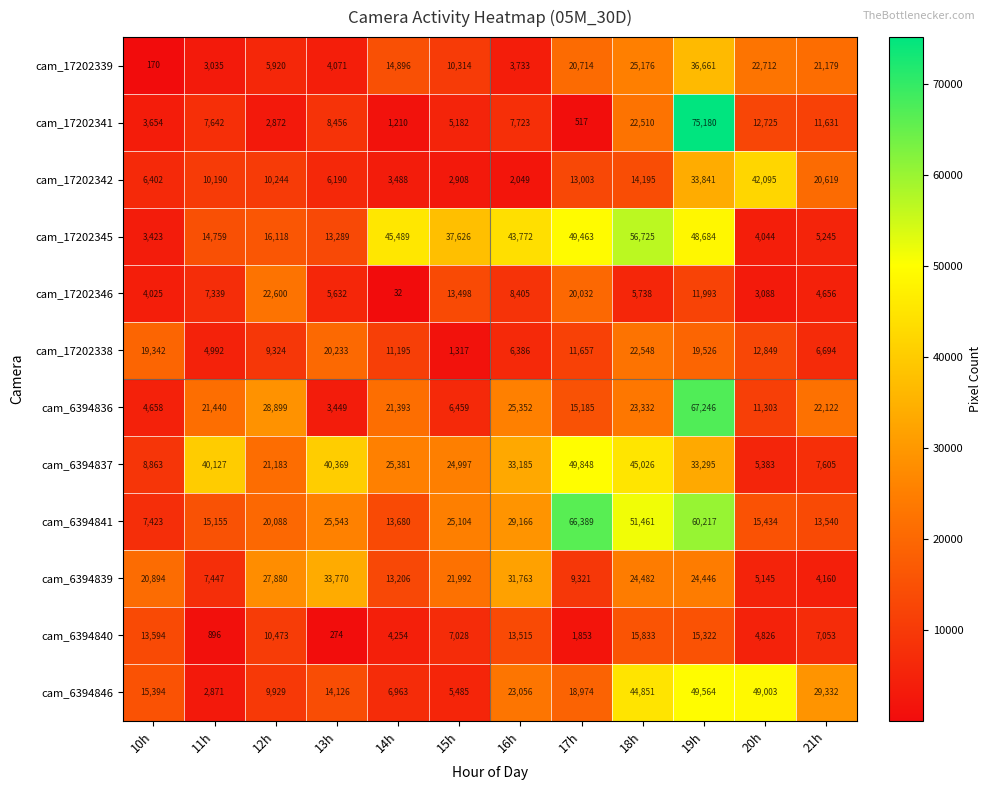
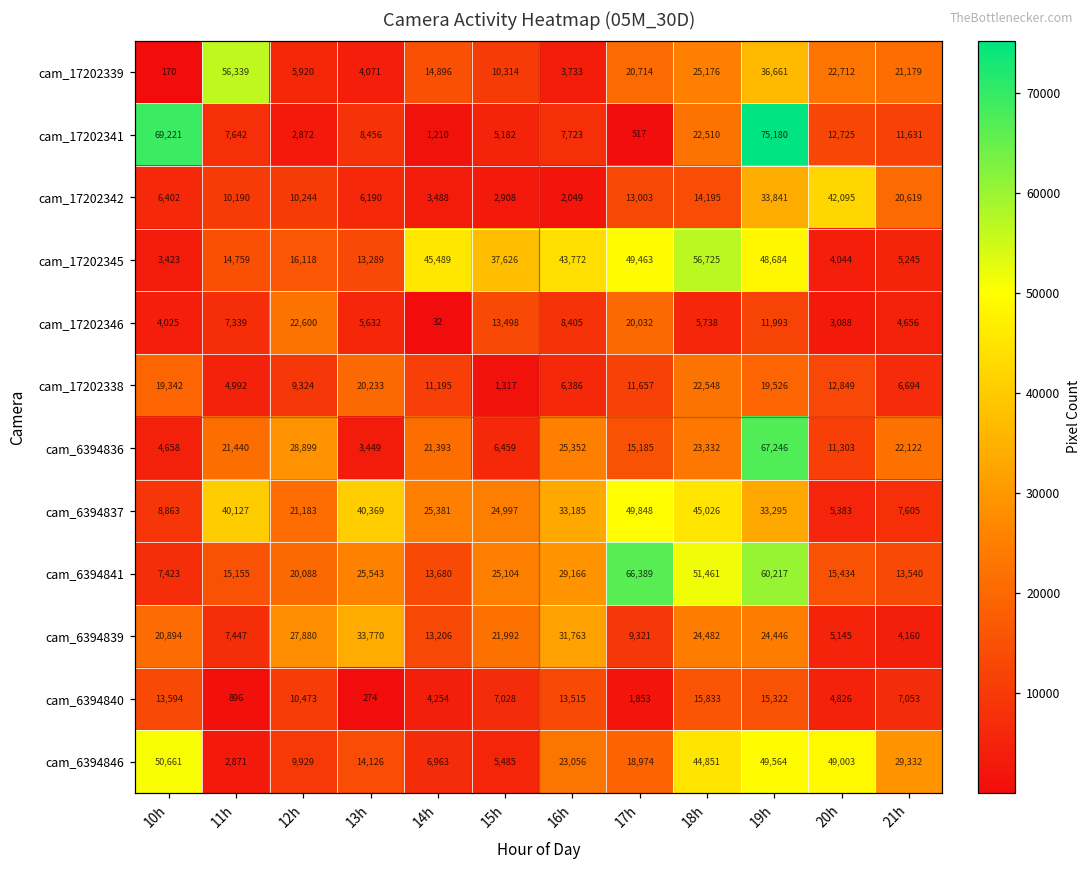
  {
    "cam_17202339": {
      "10h": "170",
-     "11h": "3,035",
+     "11h": "56,339",
      "12h": "5,920",
      "13h": "4,071",
      "14h": "14,896",
      "15h": "10,314",
      "16h": "3,733",
      "17h": "20,714",
      "18h": "25,176",
      "19h": "36,661",
      "20h": "22,712",
      "21h": "21,179"
    },
    "cam_17202341": {
-     "10h": "3,654",
+     "10h": "69,221",
      "11h": "7,642",
      "12h": "2,872",
      "13h": "8,456",
      "14h": "1,210",
      "15h": "5,182",
      "16h": "7,723",
      "17h": "517",
      "18h": "22,510",
      "19h": "75,180",
      "20h": "12,725",
      "21h": "11,631"
    },
    "cam_17202342": {
      "10h": "6,402",
      "11h": "10,190",
      "12h": "10,244",
      "13h": "6,190",
      "14h": "3,488",
      "15h": "2,908",
      "16h": "2,049",
      "17h": "13,003",
      "18h": "14,195",
      "19h": "33,841",
      "20h": "42,095",
      "21h": "20,619"
    },
    "cam_17202345": {
      "10h": "3,423",
      "11h": "14,759",
      "12h": "16,118",
      "13h": "13,289",
      "14h": "45,489",
      "15h": "37,626",
      "16h": "43,772",
      "17h": "49,463",
      "18h": "56,725",
      "19h": "48,684",
      "20h": "4,044",
      "21h": "5,245"
    },
    "cam_17202346": {
      "10h": "4,025",
      "11h": "7,339",
      "12h": "22,600",
      "13h": "5,632",
      "14h": "32",
      "15h": "13,498",
      "16h": "8,405",
      "17h": "20,032",
      "18h": "5,738",
      "19h": "11,993",
      "20h": "3,088",
      "21h": "4,656"
    },
    "cam_17202338": {
      "10h": "19,342",
      "11h": "4,992",
      "12h": "9,324",
      "13h": "20,233",
      "14h": "11,195",
      "15h": "1,317",
      "16h": "6,386",
      "17h": "11,657",
      "18h": "22,548",
      "19h": "19,526",
      "20h": "12,849",
      "21h": "6,694"
    },
    "cam_6394836": {
      "10h": "4,658",
      "11h": "21,440",
      "12h": "28,899",
      "13h": "3,449",
      "14h": "21,393",
      "15h": "6,459",
      "16h": "25,352",
      "17h": "15,185",
      "18h": "23,332",
      "19h": "67,246",
      "20h": "11,303",
      "21h": "22,122"
    },
    "cam_6394837": {
      "10h": "8,863",
      "11h": "40,127",
      "12h": "21,183",
      "13h": "40,369",
      "14h": "25,381",
      "15h": "24,997",
      "16h": "33,185",
      "17h": "49,848",
      "18h": "45,026",
      "19h": "33,295",
      "20h": "5,383",
      "21h": "7,605"
    },
    "cam_6394841": {
      "10h": "7,423",
      "11h": "15,155",
      "12h": "20,088",
      "13h": "25,543",
      "14h": "13,680",
      "15h": "25,104",
      "16h": "29,166",
      "17h": "66,389",
      "18h": "51,461",
      "19h": "60,217",
      "20h": "15,434",
      "21h": "13,540"
    },
    "cam_6394839": {
      "10h": "20,894",
      "11h": "7,447",
      "12h": "27,880",
      "13h": "33,770",
      "14h": "13,206",
      "15h": "21,992",
      "16h": "31,763",
      "17h": "9,321",
      "18h": "24,482",
      "19h": "24,446",
      "20h": "5,145",
      "21h": "4,160"
    },
    "cam_6394840": {
      "10h": "13,594",
      "11h": "896",
      "12h": "10,473",
      "13h": "274",
      "14h": "4,254",
      "15h": "7,028",
      "16h": "13,515",
      "17h": "1,853",
      "18h": "15,833",
      "19h": "15,322",
      "20h": "4,826",
      "21h": "7,053"
    },
    "cam_6394846": {
-     "10h": "15,394",
+     "10h": "50,661",
      "11h": "2,871",
      "12h": "9,929",
      "13h": "14,126",
      "14h": "6,963",
      "15h": "5,485",
      "16h": "23,056",
      "17h": "18,974",
      "18h": "44,851",
      "19h": "49,564",
      "20h": "49,003",
      "21h": "29,332"
    }
  }
